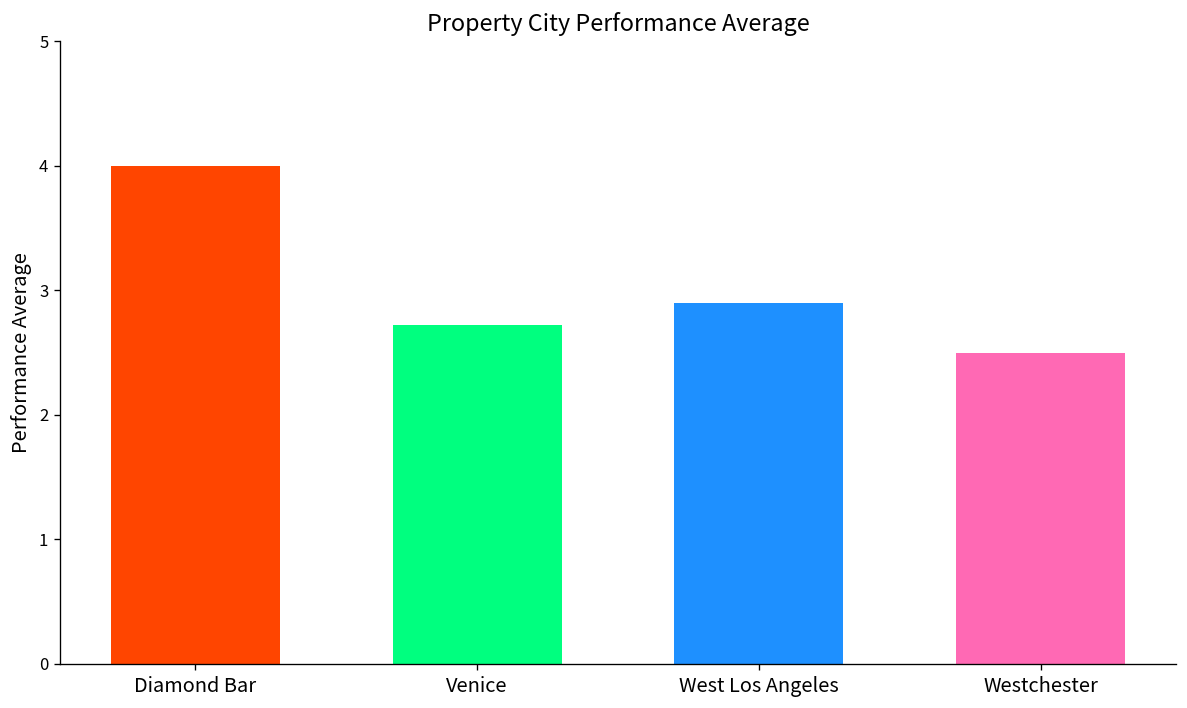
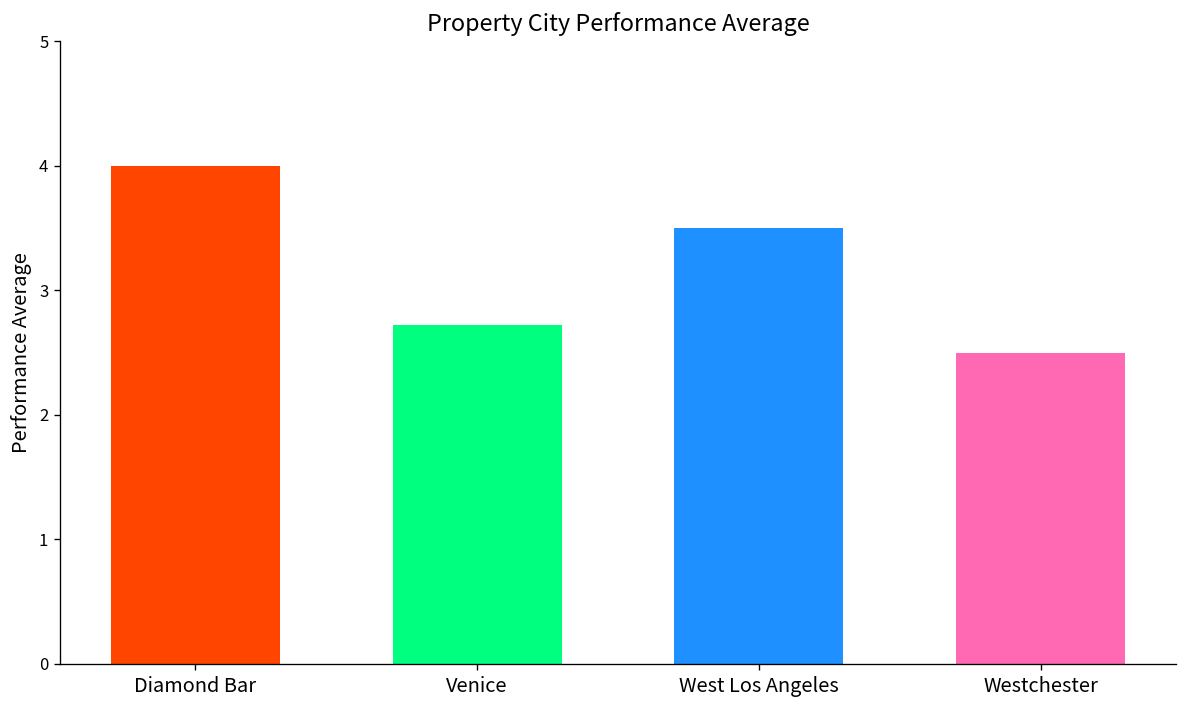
  {
    "Diamond Bar": 4.0,
    "Venice": 2.7,
-   "West Los Angeles": 2.9,
+   "West Los Angeles": 3.5,
    "Westchester": 2.5
  }
